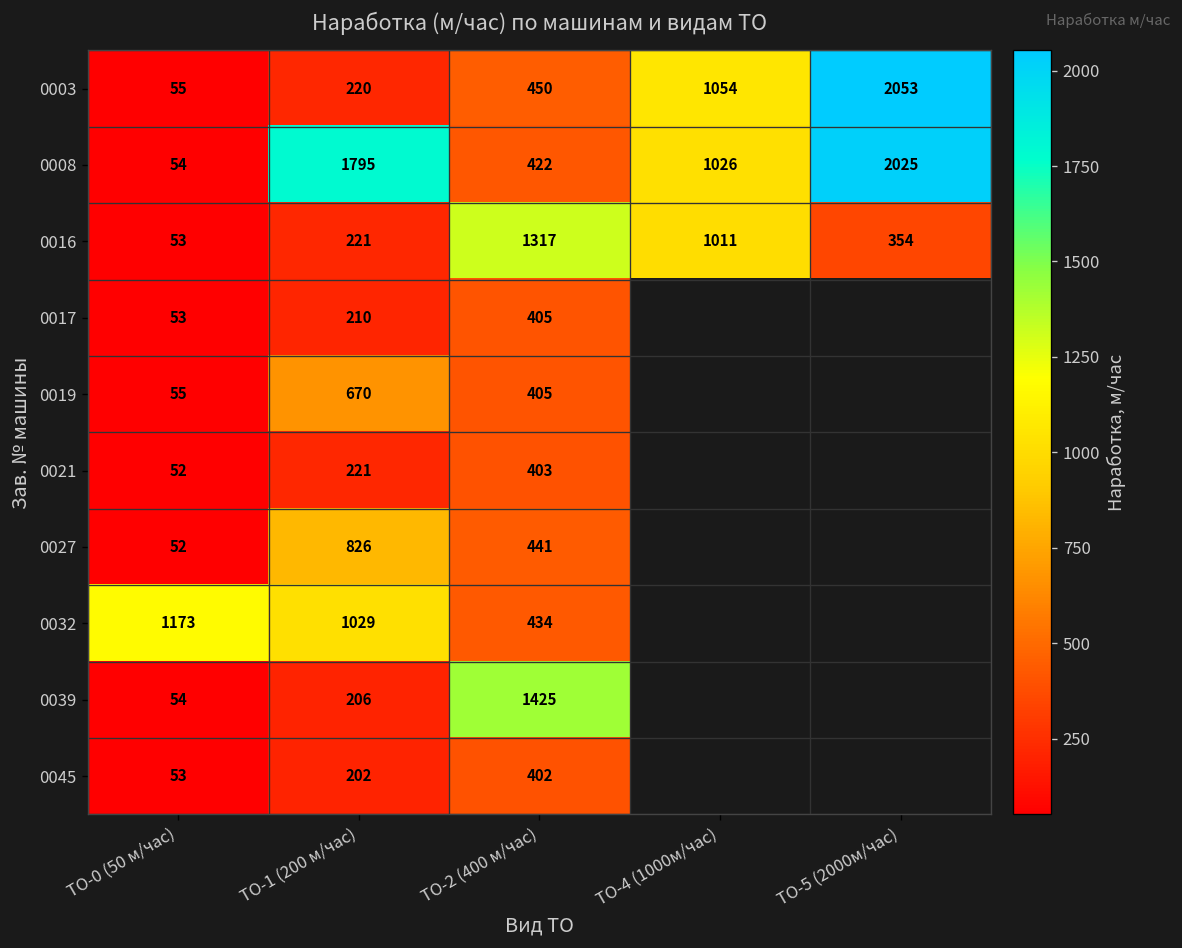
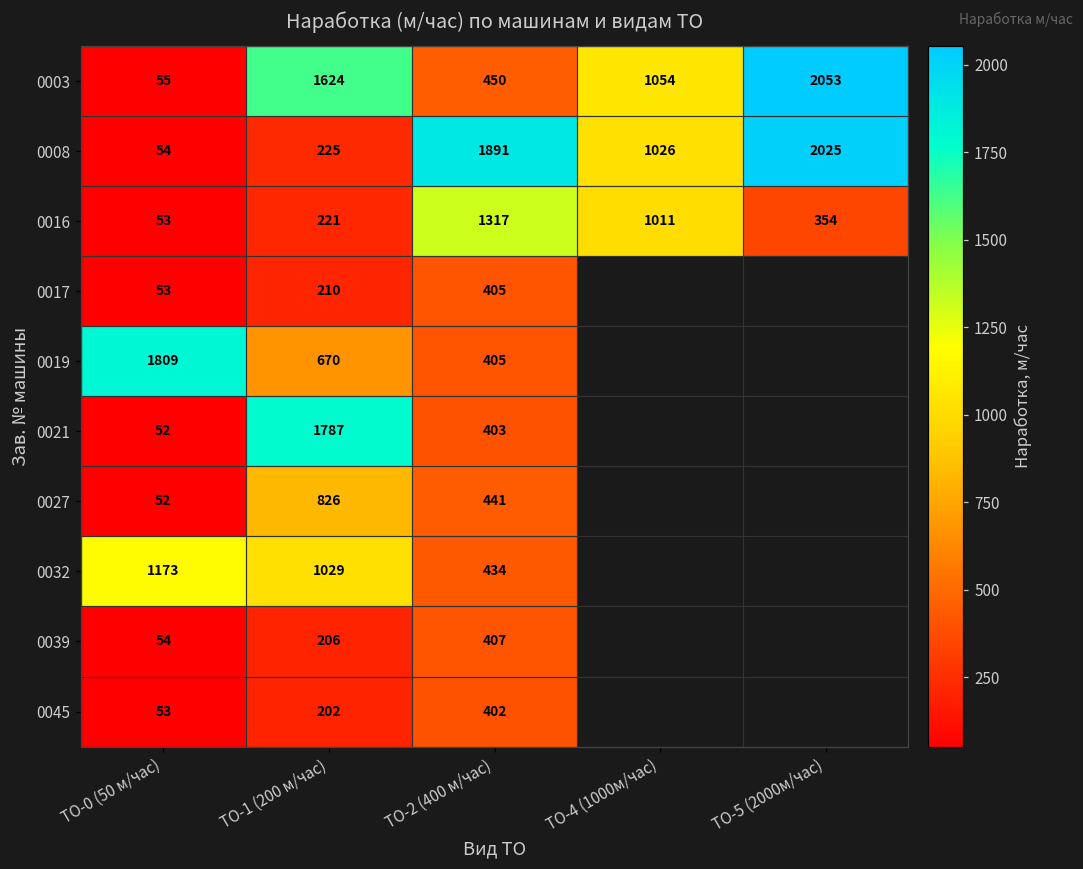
  {
    "0003": {
      "ТО-0 (50 м/час)": 55,
-     "ТО-1 (200 м/час)": 220,
+     "ТО-1 (200 м/час)": 1624,
      "ТО-2 (400 м/час)": 450,
      "ТО-4 (1000м/час)": 1054,
      "ТО-5 (2000м/час)": 2053
    },
    "0008": {
      "ТО-0 (50 м/час)": 54,
-     "ТО-1 (200 м/час)": 1795,
-     "ТО-2 (400 м/час)": 422,
+     "ТО-1 (200 м/час)": 225,
+     "ТО-2 (400 м/час)": 1891,
      "ТО-4 (1000м/час)": 1026,
      "ТО-5 (2000м/час)": 2025
    },
    "0016": {
      "ТО-0 (50 м/час)": 53,
      "ТО-1 (200 м/час)": 221,
      "ТО-2 (400 м/час)": 1317,
      "ТО-4 (1000м/час)": 1011,
      "ТО-5 (2000м/час)": 354
    },
    "0017": {
      "ТО-0 (50 м/час)": 53,
      "ТО-1 (200 м/час)": 210,
      "ТО-2 (400 м/час)": 405
    },
    "0019": {
-     "ТО-0 (50 м/час)": 55,
+     "ТО-0 (50 м/час)": 1809,
      "ТО-1 (200 м/час)": 670,
      "ТО-2 (400 м/час)": 405
    },
    "0021": {
      "ТО-0 (50 м/час)": 52,
-     "ТО-1 (200 м/час)": 221,
+     "ТО-1 (200 м/час)": 1787,
      "ТО-2 (400 м/час)": 403
    },
    "0027": {
      "ТО-0 (50 м/час)": 52,
      "ТО-1 (200 м/час)": 826,
      "ТО-2 (400 м/час)": 441
    },
    "0032": {
      "ТО-0 (50 м/час)": 1173,
      "ТО-1 (200 м/час)": 1029,
      "ТО-2 (400 м/час)": 434
    },
    "0039": {
      "ТО-0 (50 м/час)": 54,
      "ТО-1 (200 м/час)": 206,
-     "ТО-2 (400 м/час)": 1425
+     "ТО-2 (400 м/час)": 407
    },
    "0045": {
      "ТО-0 (50 м/час)": 53,
      "ТО-1 (200 м/час)": 202,
      "ТО-2 (400 м/час)": 402
    }
  }
